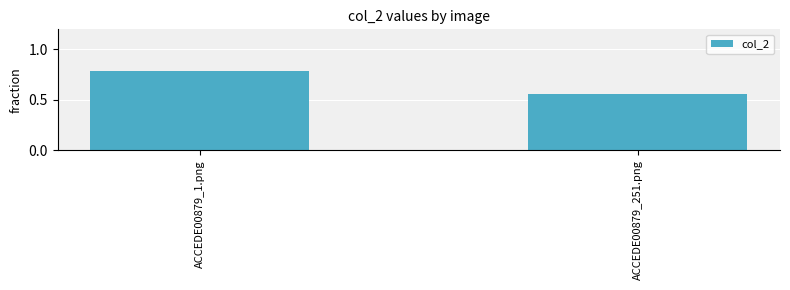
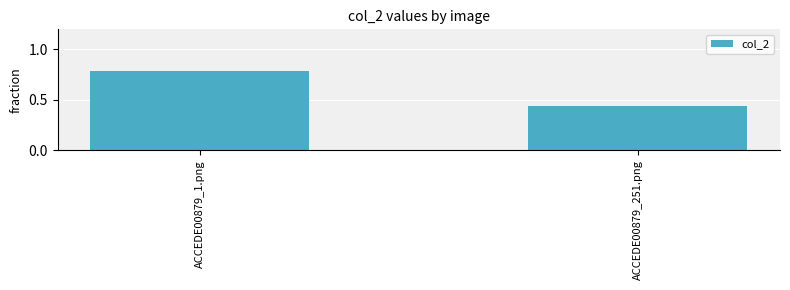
  {
    "ACCEDE00879_1.png": 0.78,
-   "ACCEDE00879_251.png": 0.56
+   "ACCEDE00879_251.png": 0.44
  }
